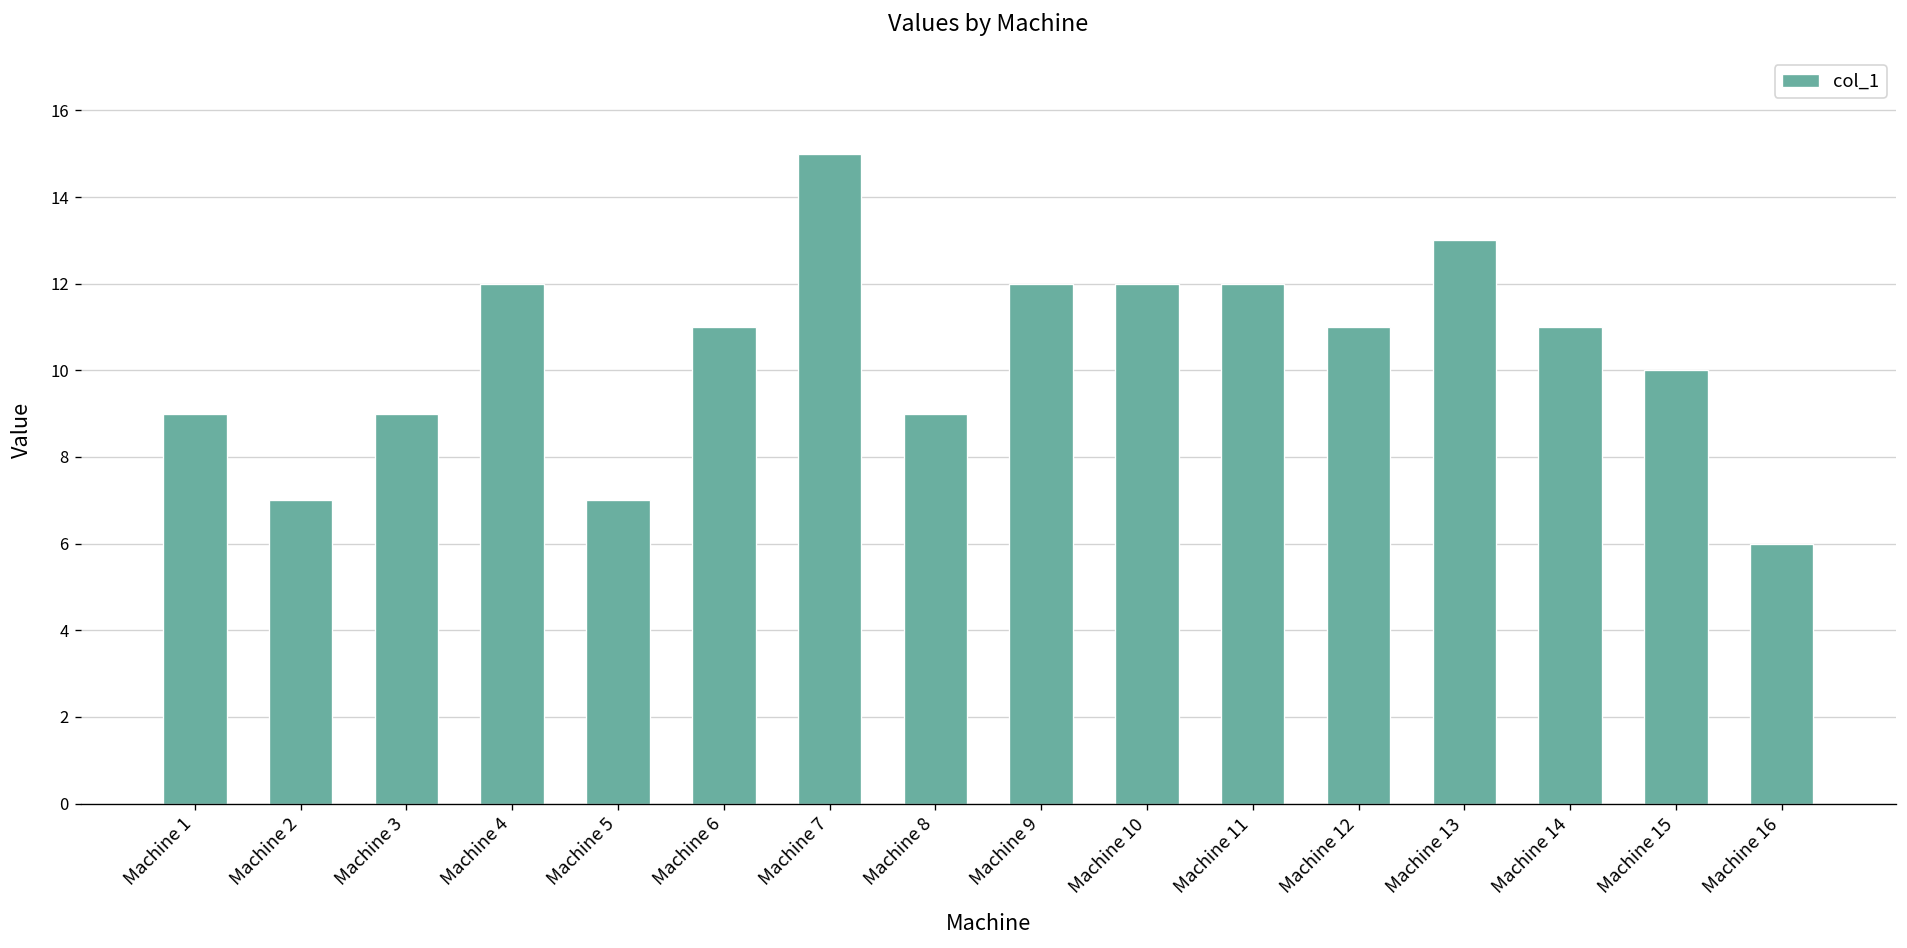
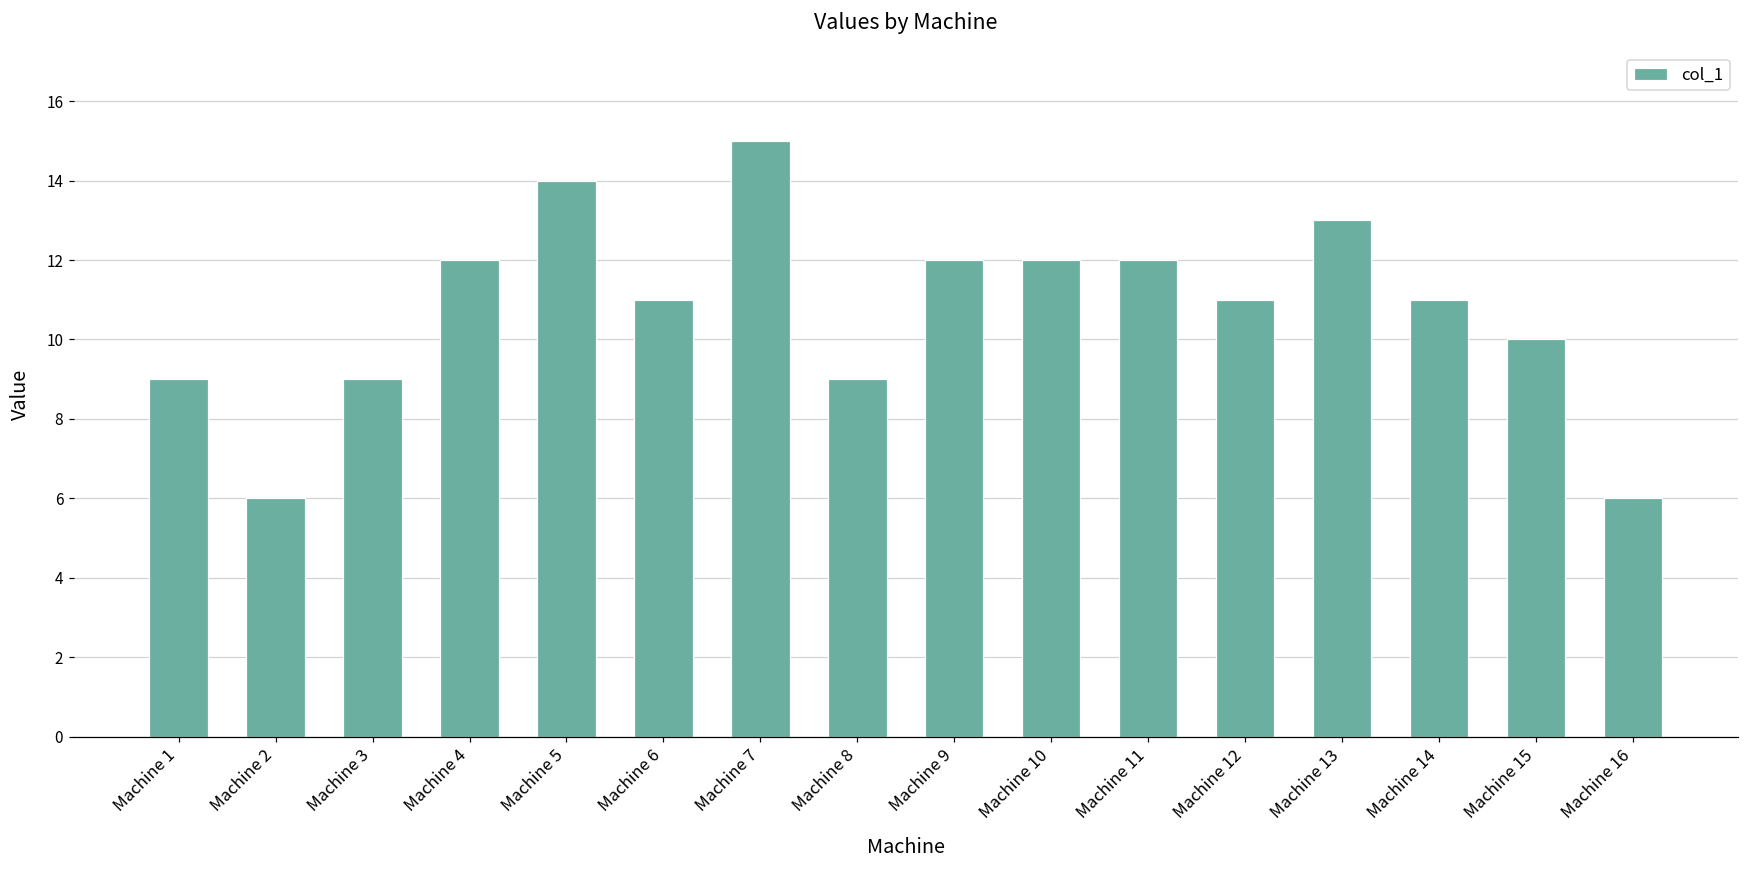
  {
    "Machine 1": 9,
-   "Machine 2": 7,
+   "Machine 2": 6,
    "Machine 3": 9,
    "Machine 4": 12,
-   "Machine 5": 7,
+   "Machine 5": 14,
    "Machine 6": 11,
    "Machine 7": 15,
    "Machine 8": 9,
    "Machine 9": 12,
    "Machine 10": 12,
    "Machine 11": 12,
    "Machine 12": 11,
    "Machine 13": 13,
    "Machine 14": 11,
    "Machine 15": 10,
    "Machine 16": 6
  }
